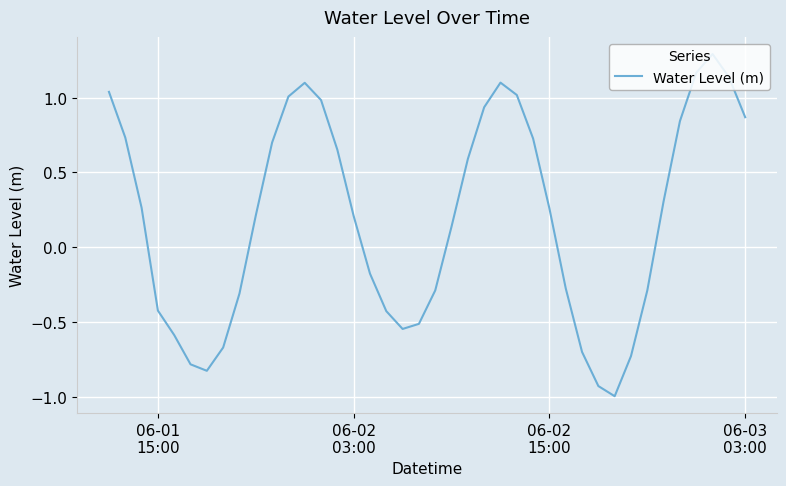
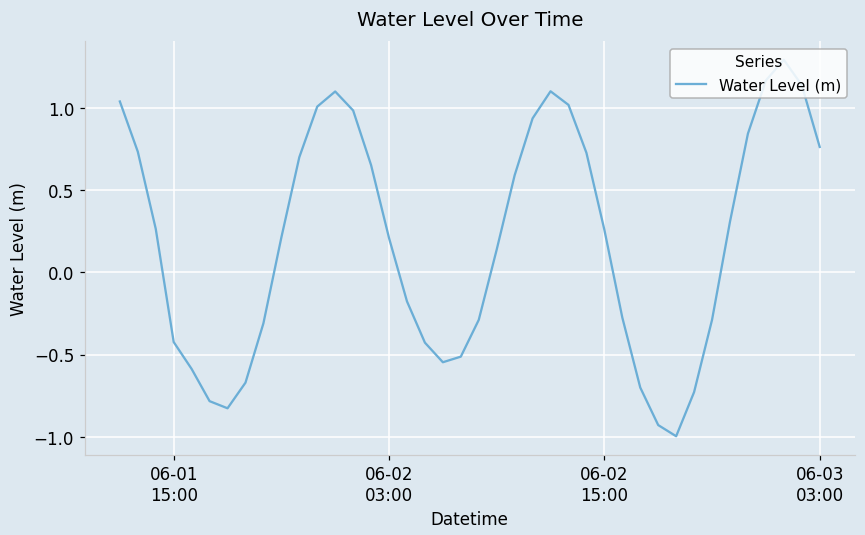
  {
    "06-01 15:00": -0.42,
    "06-02 03:00": 0.21,
    "06-02 15:00": 0.26,
-   "06-03 03:00": 0.87
+   "06-03 03:00": 0.76
  }
